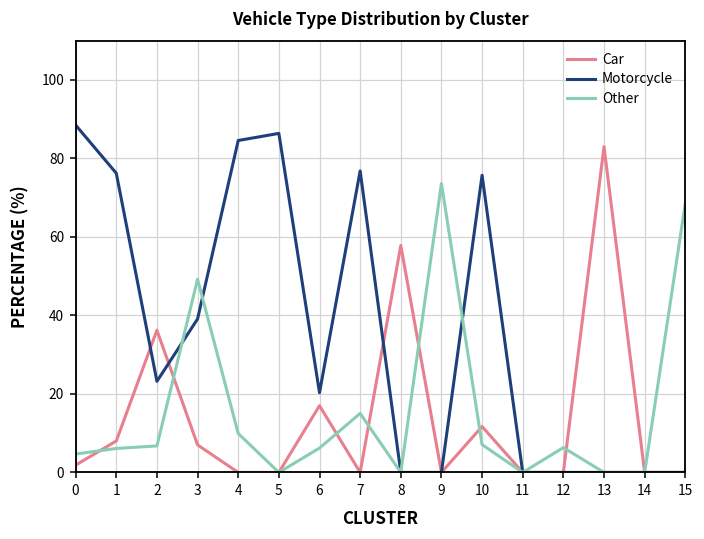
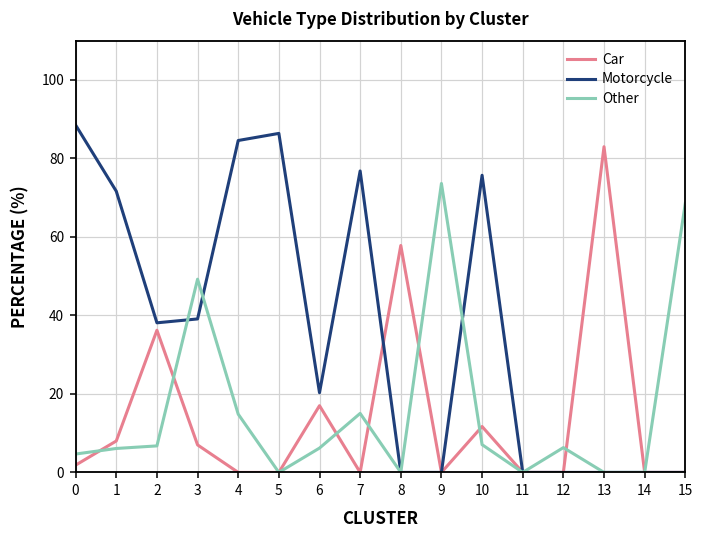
  {
    "Car": {
      "0": 2,
      "1": 8,
      "2": 36,
      "3": 7,
      "4": 0,
      "6": 17,
      "7": 0,
      "8": 58,
      "10": 12,
      "13": 83
    },
    "Motorcycle": {
      "0": 88,
-     "1": 76,
-     "2": 23,
+     "1": 72,
+     "2": 38,
      "3": 39,
      "4": 85,
      "5": 86,
      "6": 20,
      "7": 77,
      "10": 76
    },
    "Other": {
      "0": 5,
      "1": 6,
      "2": 7,
      "3": 49,
-     "4": 10,
+     "4": 15,
      "6": 6,
      "7": 15,
      "9": 74,
      "10": 7,
      "12": 6,
      "15": 69
    }
  }
